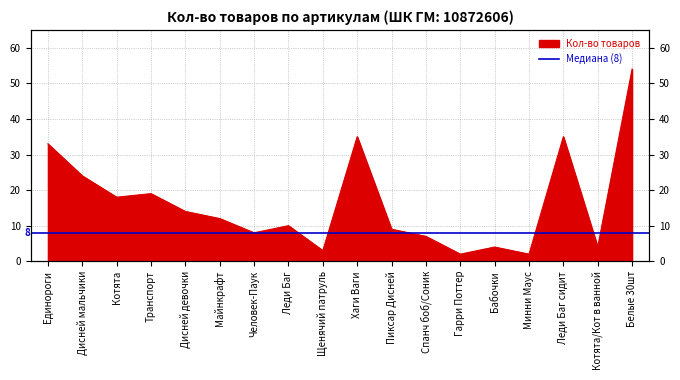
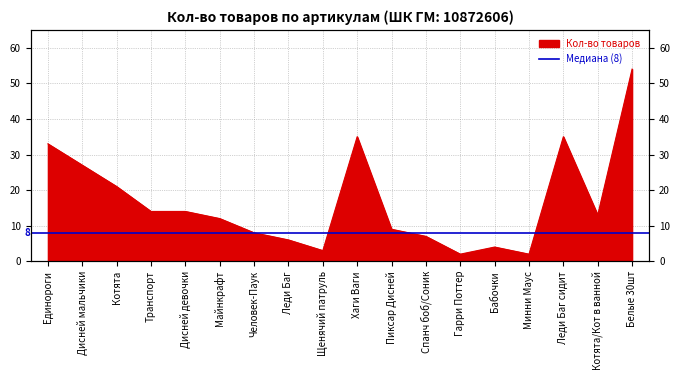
  {
    "Единороги": 33,
-   "Дисней мальчики": 24,
-   "Котята": 18,
-   "Транспорт": 19,
+   "Дисней мальчики": 27,
+   "Котята": 21,
+   "Транспорт": 14,
    "Дисней девочки": 14,
    "Майнкрафт": 12,
    "Человек-Паук": 8,
-   "Леди Баг": 10,
+   "Леди Баг": 6,
    "Щенячий патруль": 3,
    "Хаги Ваги": 35,
    "Пиксар Дисней": 9,
    "Спанч боб/Соник": 7,
    "Гарри Поттер": 2,
    "Бабочки": 4,
    "Минни Маус": 2,
    "Леди Баг сидит": 35,
-   "Котята/Кот в ванной": 4,
+   "Котята/Кот в ванной": 13,
    "Белые 30шт": 54
  }
